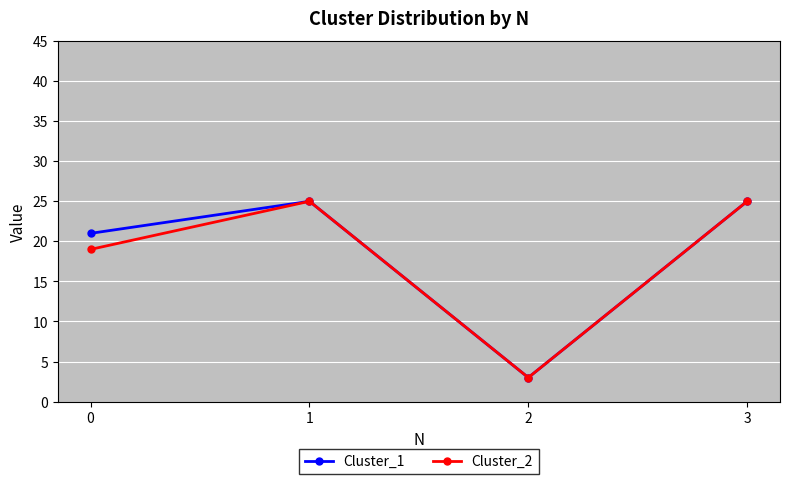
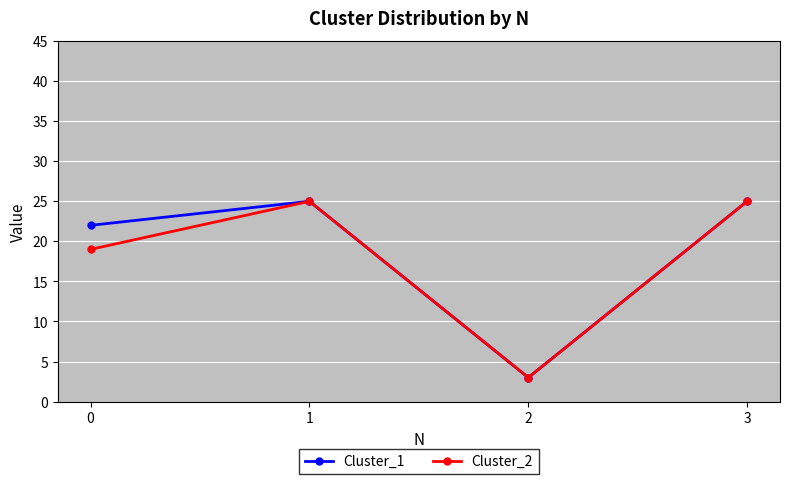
  {
    "Cluster_1": {
-     "0": 21
+     "0": 22
    },
    "Cluster_2": {
      "0": 19
    }
  }
